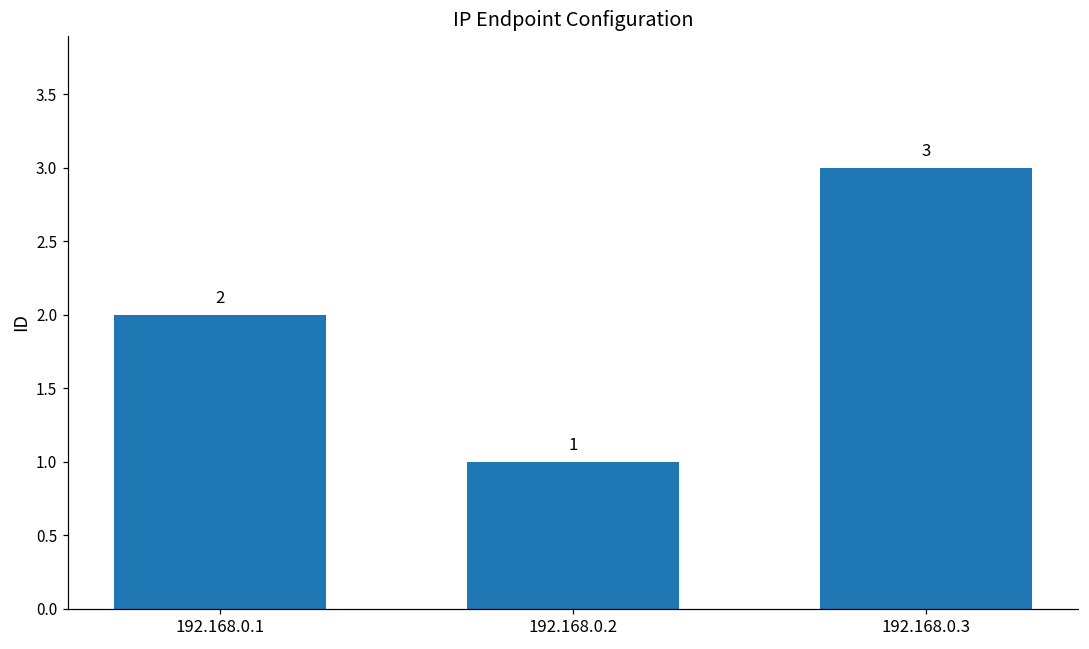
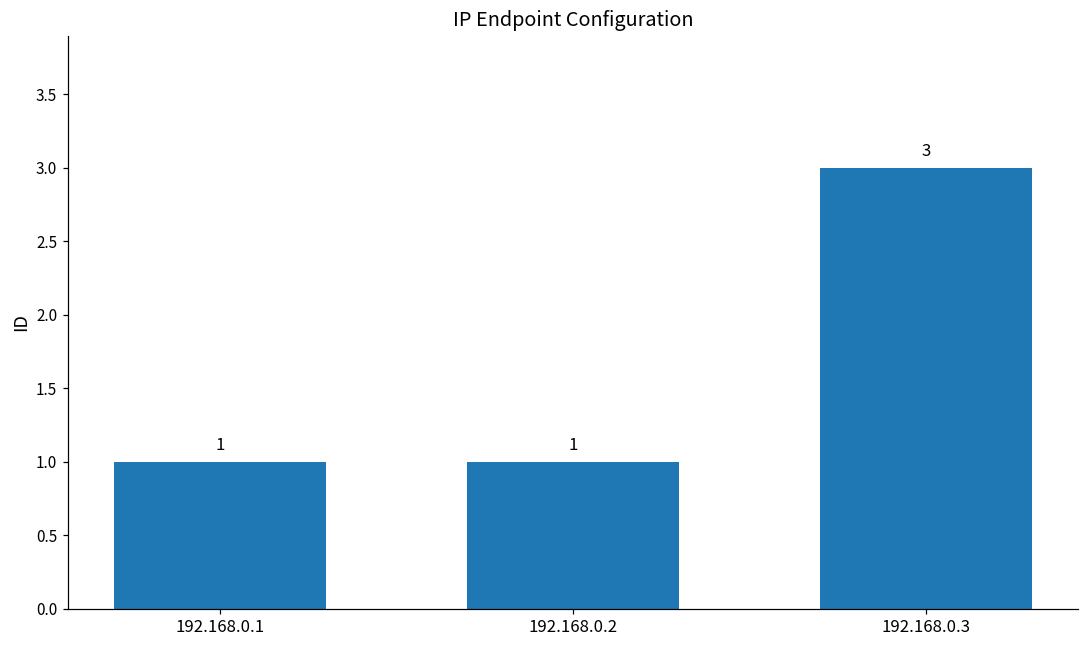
  {
-   "192.168.0.1": 2,
+   "192.168.0.1": 1,
    "192.168.0.2": 1,
    "192.168.0.3": 3
  }
